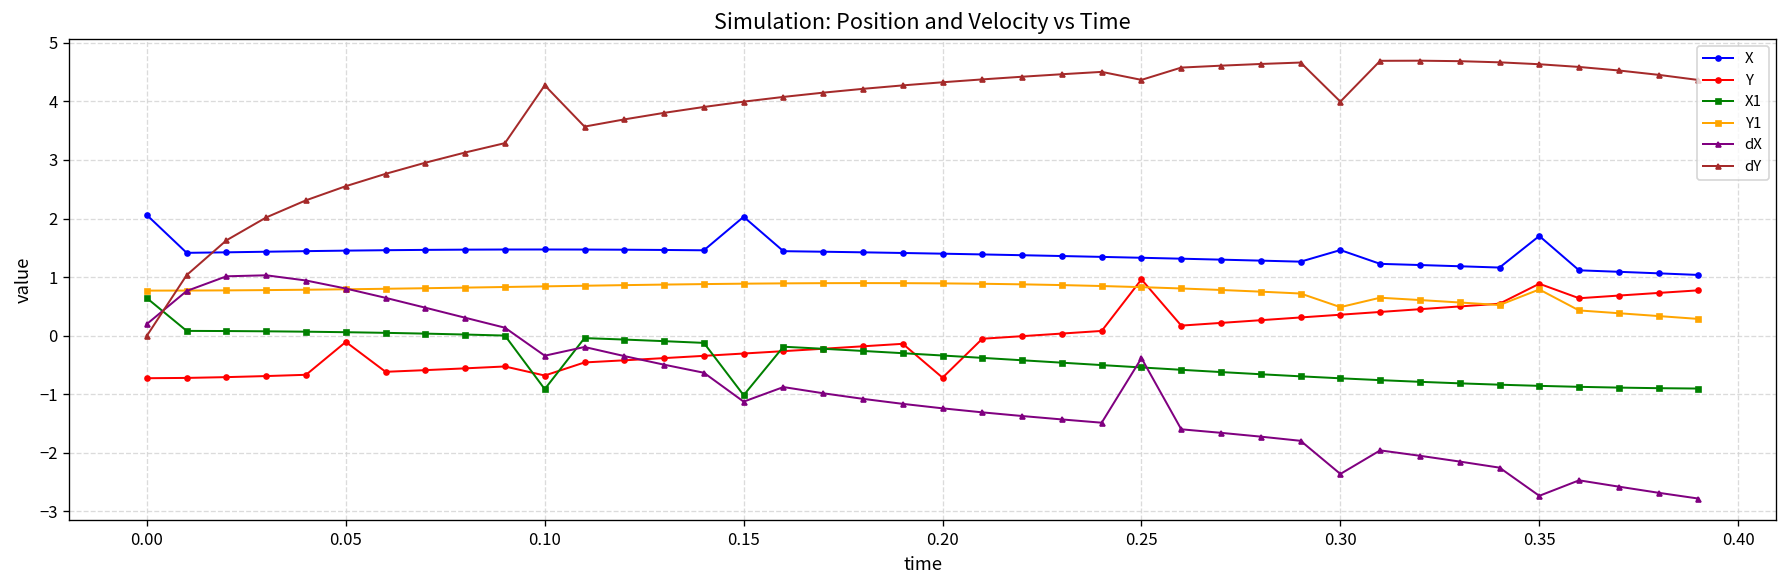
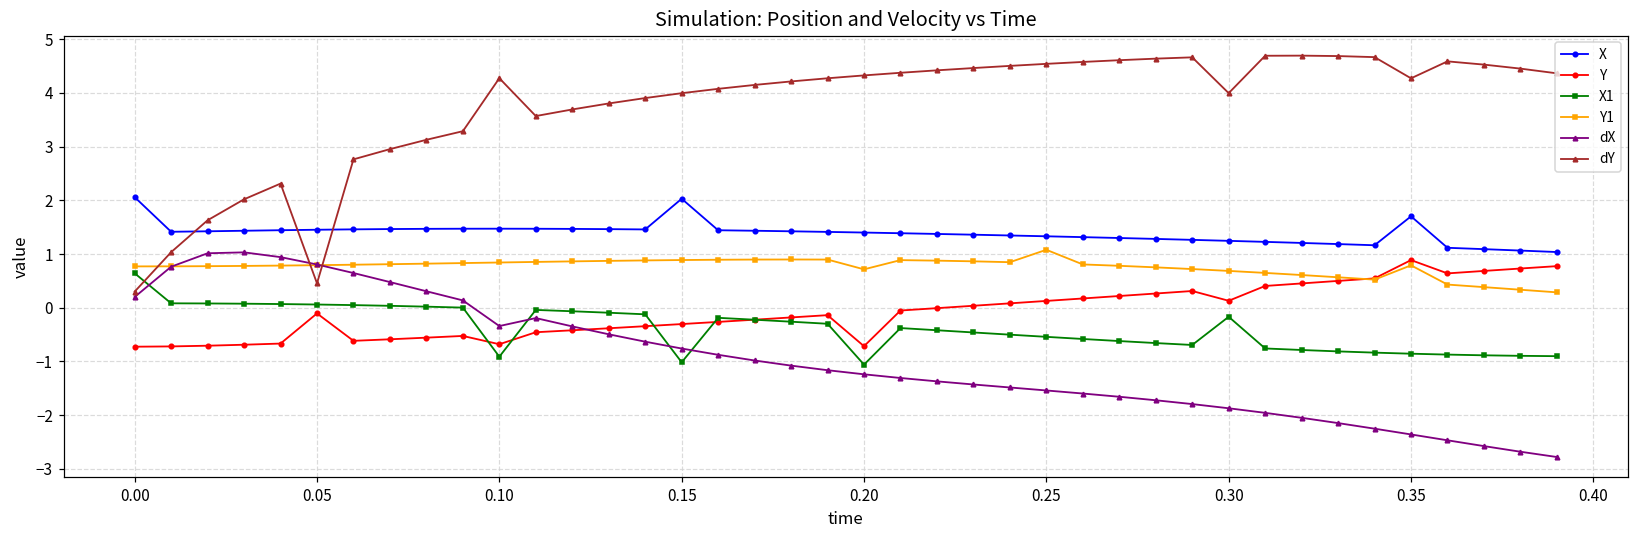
  {
    "X": {
      "0.00": 2.1,
      "0.05": 1.5,
      "0.10": 1.5,
      "0.15": 2.0,
      "0.20": 1.4,
      "0.25": 1.3,
-     "0.30": 1.5,
+     "0.30": 1.2,
      "0.35": 1.7
    },
    "Y": {
      "0.00": -0.7,
      "0.05": -0.1,
      "0.10": -0.7,
      "0.15": -0.3,
      "0.20": -0.7,
-     "0.25": 1.0,
-     "0.30": 0.4,
+     "0.25": 0.1,
+     "0.30": 0.1,
      "0.35": 0.9
    },
    "X1": {
      "0.00": 0.6,
      "0.05": 0.1,
      "0.10": -0.9,
      "0.15": -1.0,
-     "0.20": -0.3,
+     "0.20": -1.1,
      "0.25": -0.5,
-     "0.30": -0.7,
+     "0.30": -0.2,
      "0.35": -0.9
    },
    "Y1": {
      "0.00": 0.8,
      "0.10": 0.8,
      "0.15": 0.9,
-     "0.20": 0.9,
-     "0.25": 0.8,
-     "0.30": 0.5,
+     "0.20": 0.7,
+     "0.25": 1.1,
+     "0.30": 0.7,
      "0.35": 0.8
    },
    "dX": {
      "0.00": 0.2,
      "0.10": -0.3,
-     "0.15": -1.1,
+     "0.15": -0.8,
      "0.20": -1.2,
-     "0.25": -0.4,
-     "0.30": -2.4,
-     "0.35": -2.7
+     "0.25": -1.5,
+     "0.30": -1.9,
+     "0.35": -2.4
    },
    "dY": {
-     "0.00": 0.0,
-     "0.05": 2.6,
+     "0.00": 0.3,
+     "0.05": 0.5,
      "0.10": 4.3,
      "0.15": 4.0,
      "0.20": 4.3,
-     "0.25": 4.4,
+     "0.25": 4.5,
      "0.30": 4.0,
-     "0.35": 4.6
+     "0.35": 4.3
    }
  }
